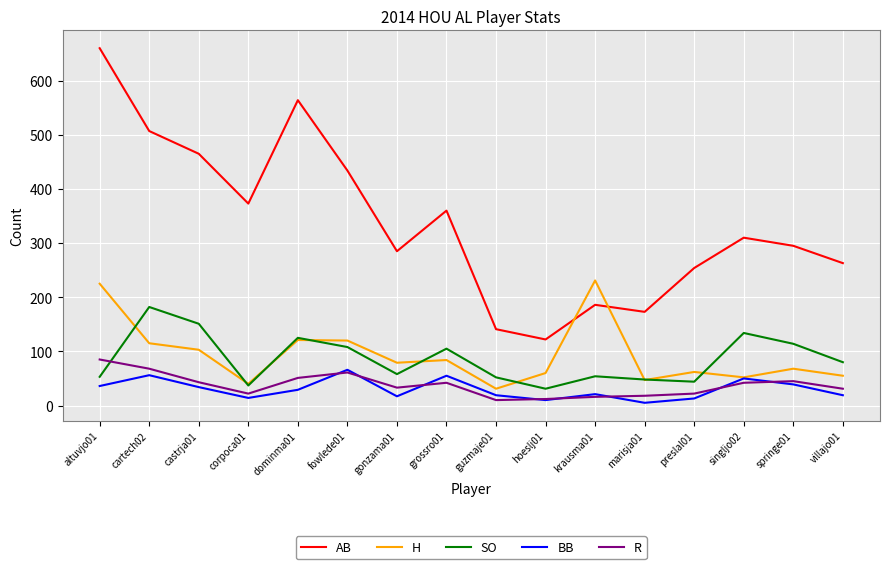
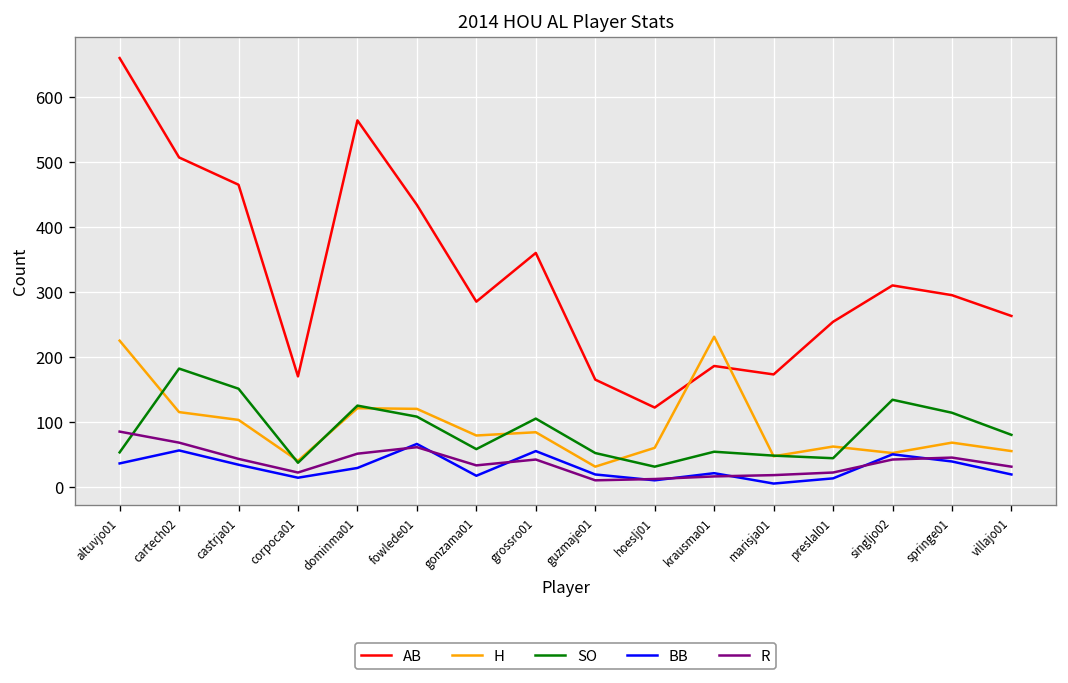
  {
    "AB": {
      "altuvjo01": 660,
      "cartech02": 510,
      "castrja01": 470,
-     "corpoca01": 370,
+     "corpoca01": 170,
      "dominma01": 560,
      "fowlede01": 430,
      "gonzama01": 290,
      "grossro01": 360,
-     "guzmaje01": 140,
+     "guzmaje01": 170,
      "hoeslj01": 120,
      "krausma01": 190,
      "marisja01": 170,
      "preslal01": 250,
      "singljo02": 310,
      "springe01": 300,
      "villajo01": 260
    },
    "H": {
      "altuvjo01": 230,
      "cartech02": 120,
      "castrja01": 100,
      "fowlede01": 120,
      "gonzama01": 80,
      "grossro01": 80,
      "guzmaje01": 30,
      "hoeslj01": 60,
      "krausma01": 230,
      "preslal01": 60,
      "springe01": 70,
      "villajo01": 60
    },
    "SO": {
      "altuvjo01": 50,
      "cartech02": 180,
      "castrja01": 150,
      "fowlede01": 110,
      "gonzama01": 60,
      "grossro01": 110,
      "guzmaje01": 50,
      "hoeslj01": 30,
      "krausma01": 50,
      "preslal01": 40,
      "singljo02": 130,
      "springe01": 110,
      "villajo01": 80
    },
    "BB": {
      "altuvjo01": 40,
      "cartech02": 60,
      "castrja01": 30,
      "corpoca01": 10,
      "dominma01": 30,
      "fowlede01": 70,
      "gonzama01": 20,
      "grossro01": 60,
      "guzmaje01": 20,
      "krausma01": 20,
      "marisja01": 10,
      "preslal01": 10,
      "springe01": 40,
      "villajo01": 20
    },
    "R": {
      "altuvjo01": 90,
      "cartech02": 70,
      "castrja01": 40,
      "corpoca01": 20,
      "dominma01": 50,
      "fowlede01": 60,
      "gonzama01": 30,
      "grossro01": 40,
      "guzmaje01": 10,
      "krausma01": 20,
      "marisja01": 20,
      "preslal01": 20,
      "singljo02": 40,
      "springe01": 50,
      "villajo01": 30
    }
  }
